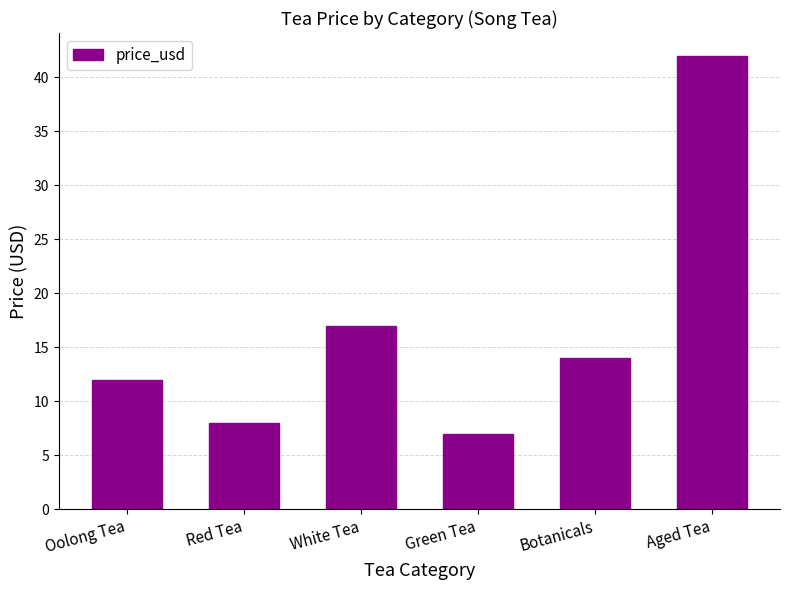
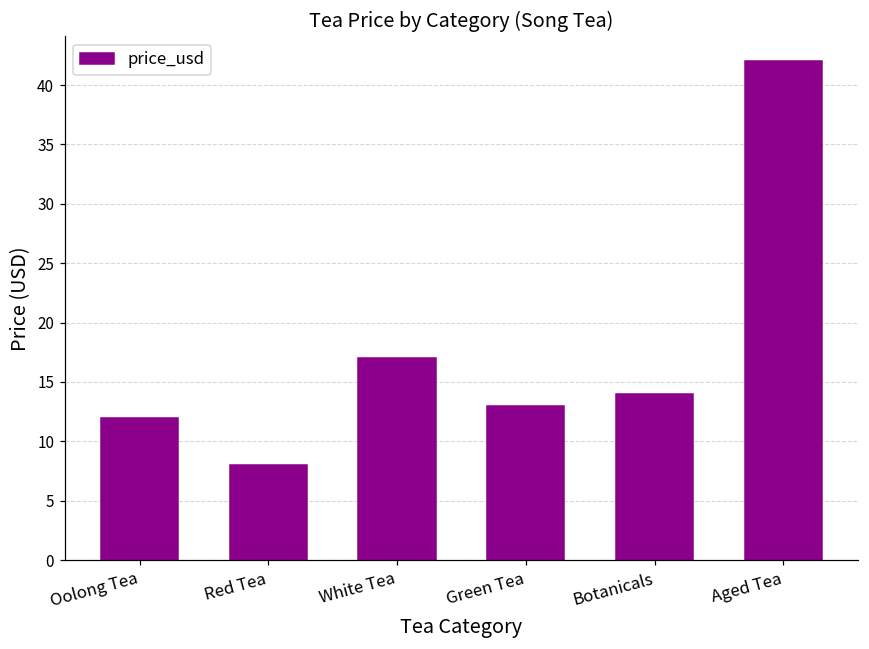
  {
    "Oolong Tea": 12,
    "Red Tea": 8,
    "White Tea": 17,
-   "Green Tea": 7,
+   "Green Tea": 13,
    "Botanicals": 14,
    "Aged Tea": 42
  }
